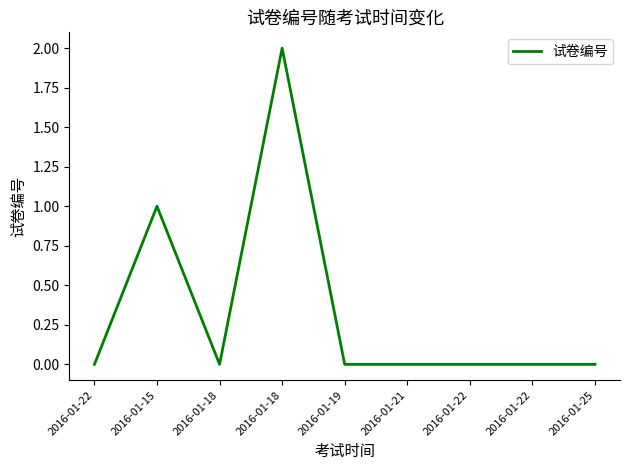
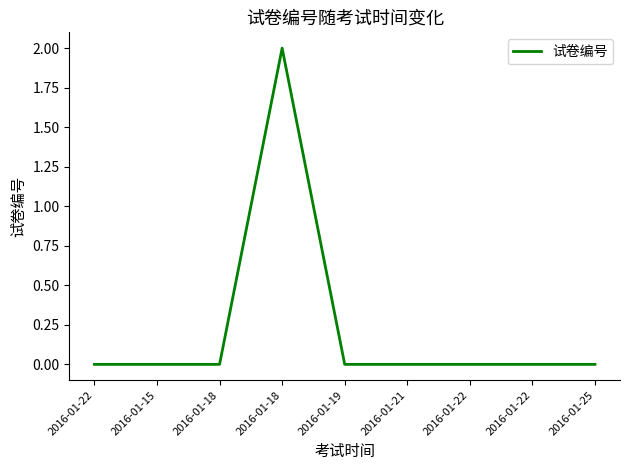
  {
-   "2016-01-15": 1,
+   "2016-01-15": 0,
    "2016-01-19": 0,
    "2016-01-21": 0,
    "2016-01-25": 0
  }
